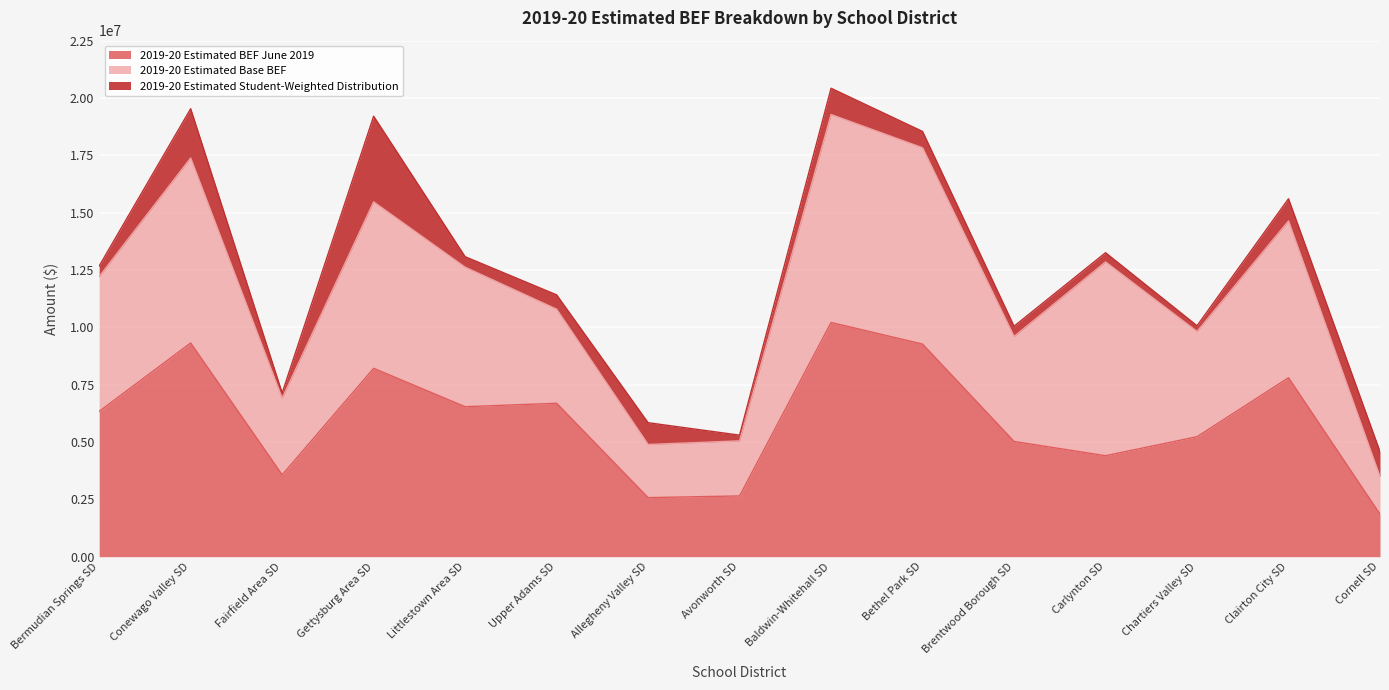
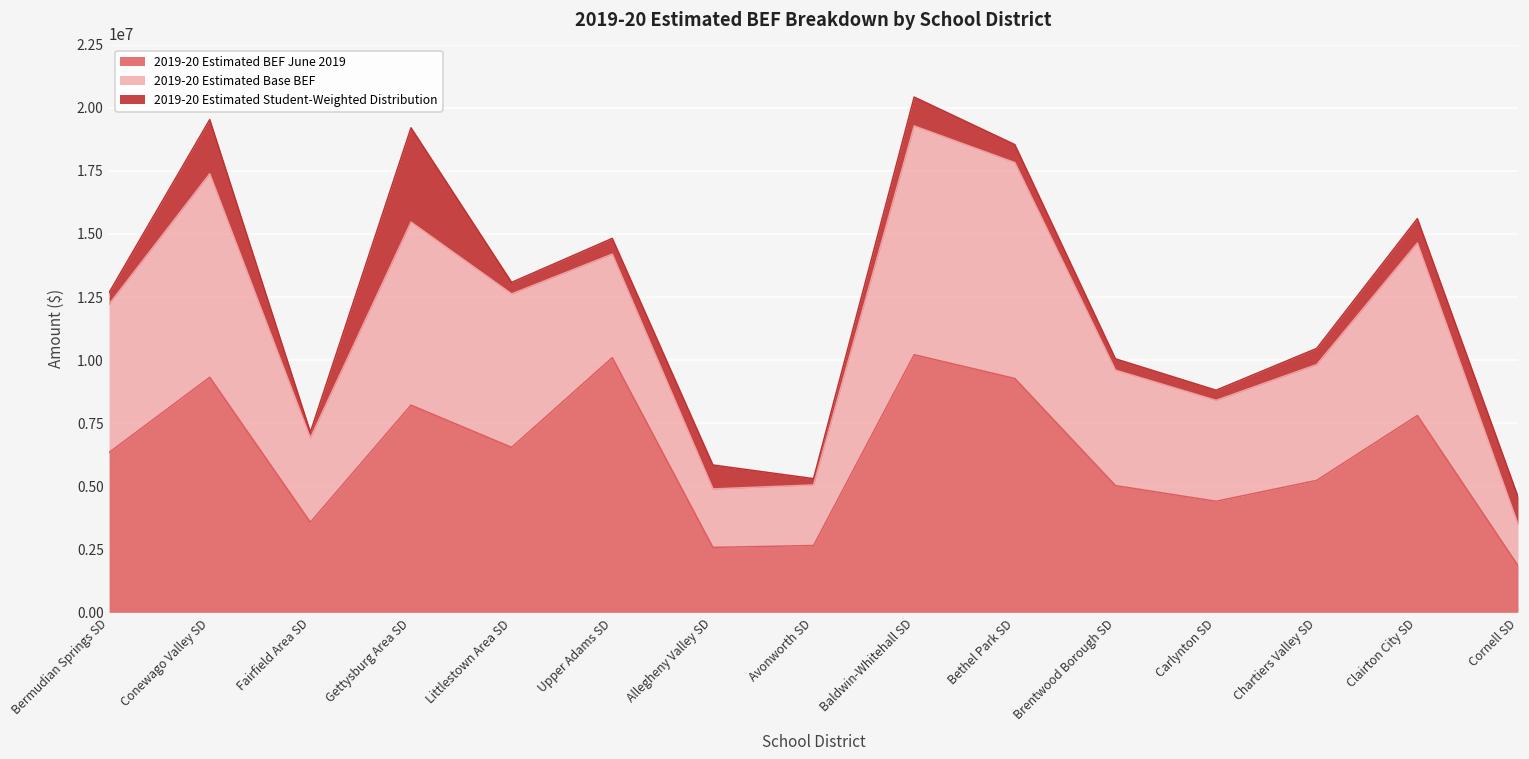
  {
    "2019-20 Estimated BEF June 2019": {
      "Bermudian Springs SD": 6300000,
      "Conewago Valley SD": 9300000,
      "Fairfield Area SD": 3600000,
      "Gettysburg Area SD": 8200000,
      "Littlestown Area SD": 6500000,
-     "Upper Adams SD": 6700000,
+     "Upper Adams SD": 10100000,
      "Allegheny Valley SD": 2600000,
      "Avonworth SD": 2600000,
      "Baldwin-Whitehall SD": 10200000,
      "Bethel Park SD": 9300000,
      "Brentwood Borough SD": 5000000,
      "Carlynton SD": 4400000,
      "Chartiers Valley SD": 5200000,
      "Clairton City SD": 7800000,
      "Cornell SD": 1900000
    },
    "2019-20 Estimated Base BEF": {
      "Bermudian Springs SD": 5900000,
      "Conewago Valley SD": 8100000,
      "Fairfield Area SD": 3300000,
      "Gettysburg Area SD": 7300000,
      "Littlestown Area SD": 6100000,
      "Upper Adams SD": 4100000,
      "Allegheny Valley SD": 2300000,
      "Avonworth SD": 2400000,
      "Baldwin-Whitehall SD": 9100000,
      "Bethel Park SD": 8600000,
      "Brentwood Borough SD": 4600000,
-     "Carlynton SD": 8500000,
+     "Carlynton SD": 4000000,
      "Chartiers Valley SD": 4600000,
      "Clairton City SD": 6800000,
      "Cornell SD": 1600000
    },
    "2019-20 Estimated Student-Weighted Distribution": {
      "Bermudian Springs SD": 500000,
      "Conewago Valley SD": 2100000,
      "Fairfield Area SD": 200000,
      "Gettysburg Area SD": 3700000,
      "Littlestown Area SD": 500000,
      "Upper Adams SD": 600000,
      "Allegheny Valley SD": 900000,
      "Avonworth SD": 200000,
      "Baldwin-Whitehall SD": 1100000,
      "Bethel Park SD": 700000,
      "Brentwood Borough SD": 400000,
      "Carlynton SD": 400000,
-     "Chartiers Valley SD": 200000,
+     "Chartiers Valley SD": 600000,
      "Clairton City SD": 1000000,
      "Cornell SD": 1100000
    }
  }
